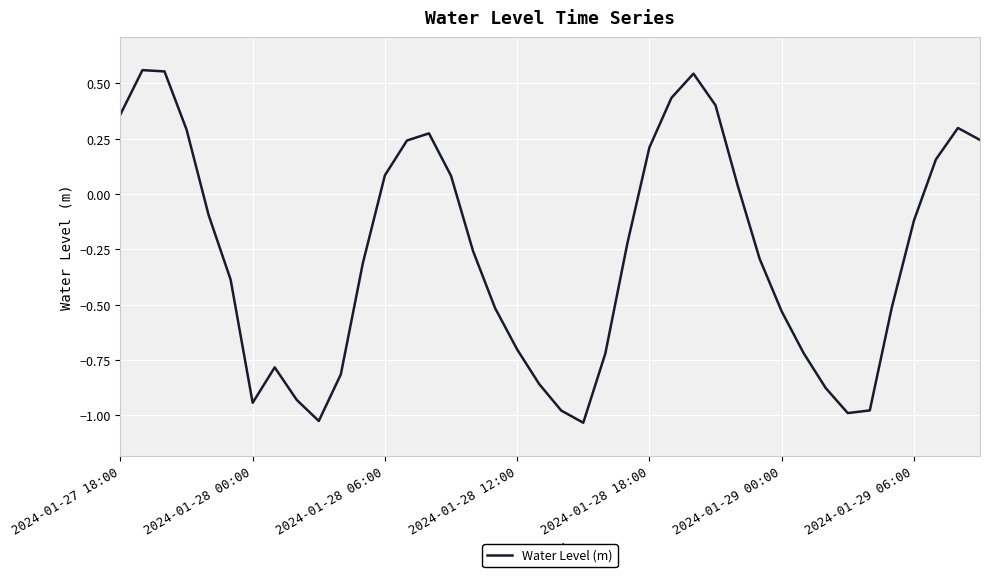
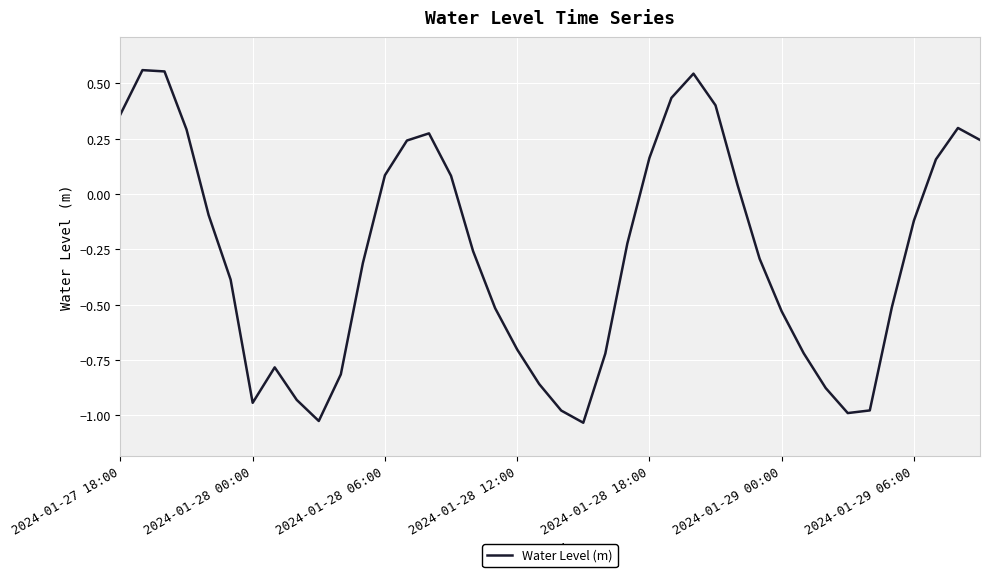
  {
    "2024-01-27 18:00": 0.36,
    "2024-01-28 00:00": -0.94,
    "2024-01-28 06:00": 0.08,
    "2024-01-28 12:00": -0.70,
-   "2024-01-28 18:00": 0.21,
+   "2024-01-28 18:00": 0.16,
    "2024-01-29 00:00": -0.53,
    "2024-01-29 06:00": -0.12
  }
